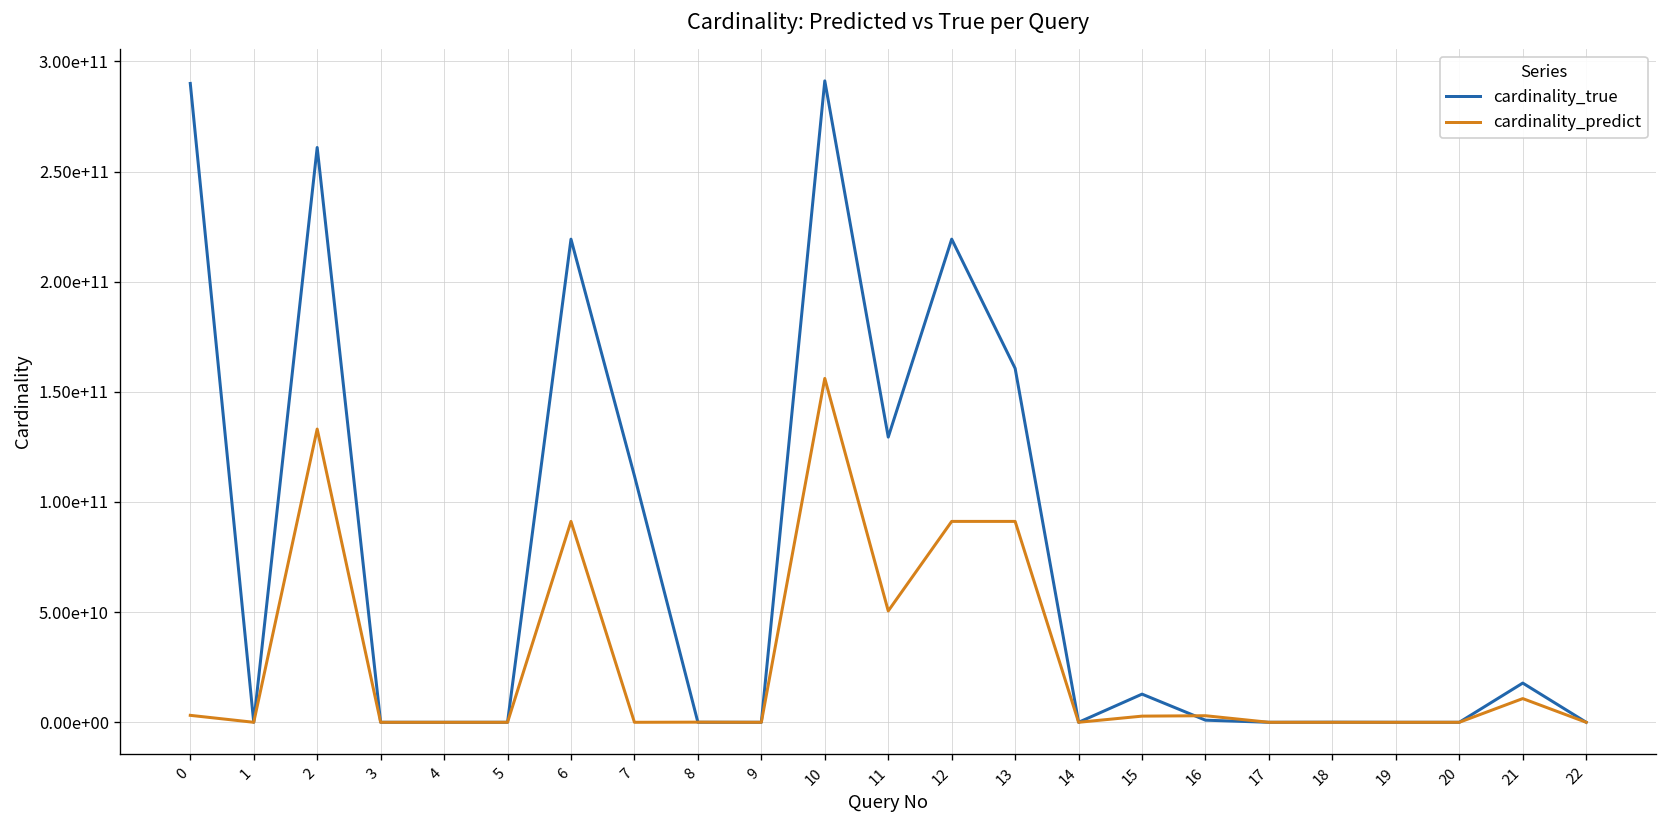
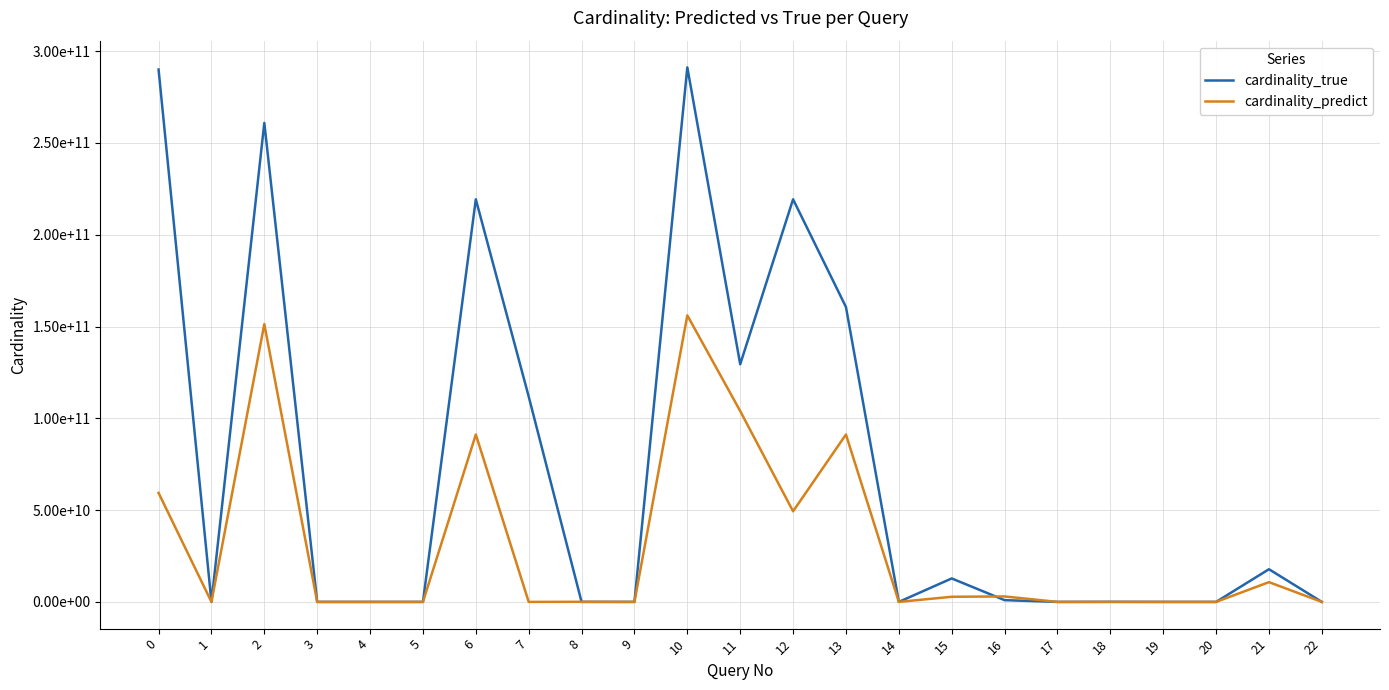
  {
    "cardinality_true": {
      "0": 290000000000,
      "2": 261000000000,
      "6": 219000000000,
      "7": 112000000000,
      "10": 291000000000,
      "11": 129000000000,
      "12": 219000000000,
      "13": 161000000000,
      "15": 13000000000,
      "16": 1000000000,
      "21": 18000000000
    },
    "cardinality_predict": {
-     "0": 3000000000,
-     "2": 133000000000,
+     "0": 59000000000,
+     "2": 151000000000,
      "6": 91000000000,
      "7": 0,
      "10": 156000000000,
-     "11": 51000000000,
-     "12": 91000000000,
+     "11": 104000000000,
+     "12": 49000000000,
      "13": 91000000000,
      "15": 3000000000,
      "16": 3000000000,
      "21": 11000000000
    }
  }
